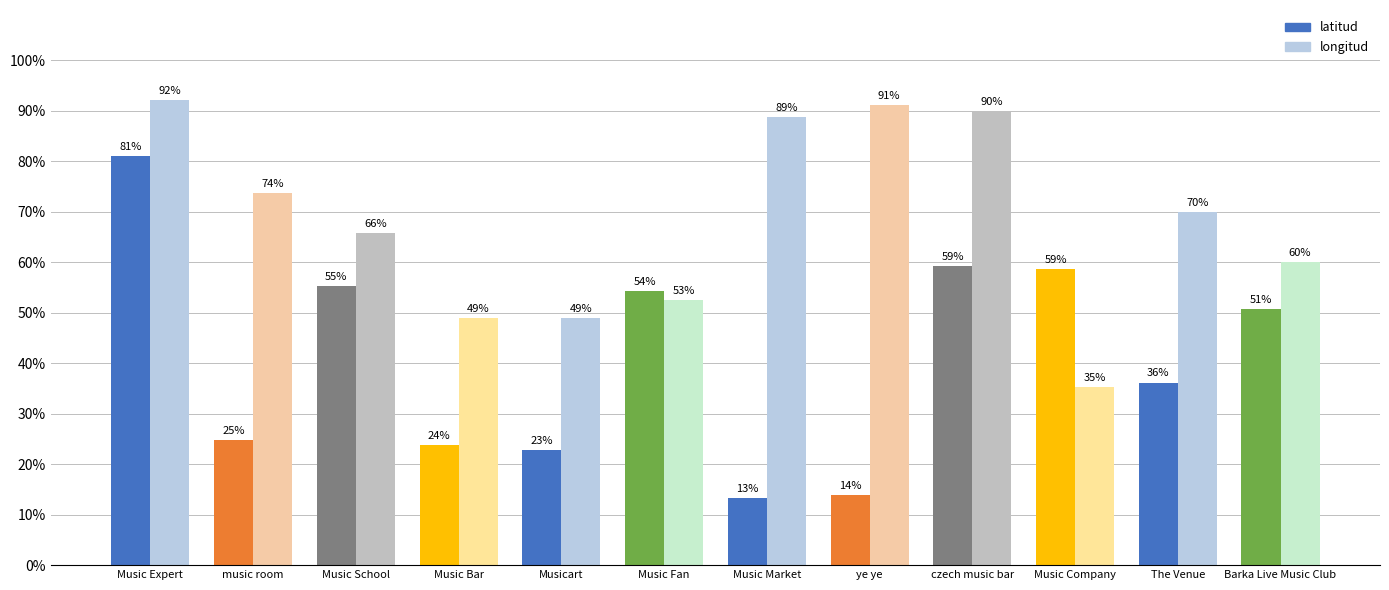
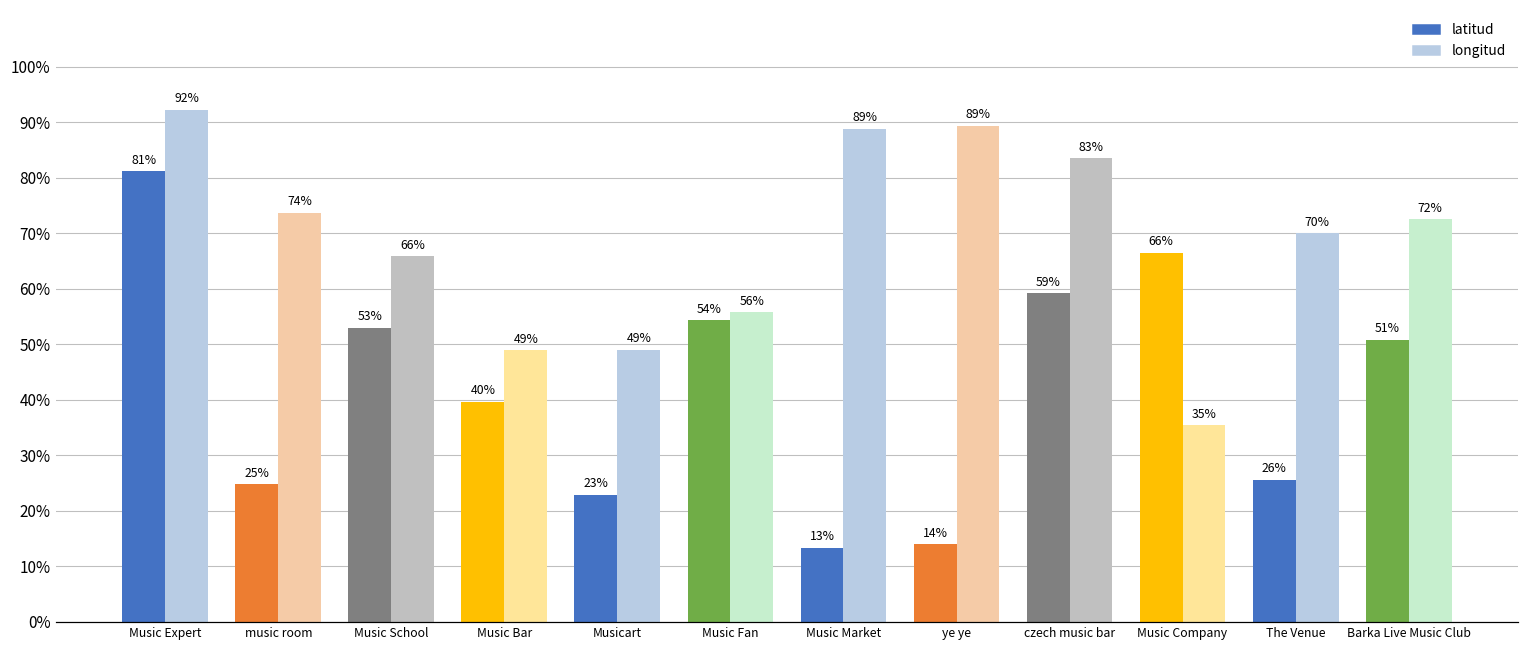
  {
    "latitud": {
      "Music Expert": "81%",
      "music room": "25%",
-     "Music School": "55%",
-     "Music Bar": "24%",
+     "Music School": "53%",
+     "Music Bar": "40%",
      "Musicart": "23%",
      "Music Fan": "54%",
      "Music Market": "13%",
      "ye ye": "14%",
      "czech music bar": "59%",
-     "Music Company": "59%",
-     "The Venue": "36%",
+     "Music Company": "66%",
+     "The Venue": "26%",
      "Barka Live Music Club": "51%"
    },
    "longitud": {
      "Music Expert": "92%",
      "music room": "74%",
      "Music School": "66%",
      "Music Bar": "49%",
      "Musicart": "49%",
-     "Music Fan": "53%",
+     "Music Fan": "56%",
      "Music Market": "89%",
-     "ye ye": "91%",
-     "czech music bar": "90%",
+     "ye ye": "89%",
+     "czech music bar": "83%",
      "Music Company": "35%",
      "The Venue": "70%",
-     "Barka Live Music Club": "60%"
+     "Barka Live Music Club": "72%"
    }
  }
